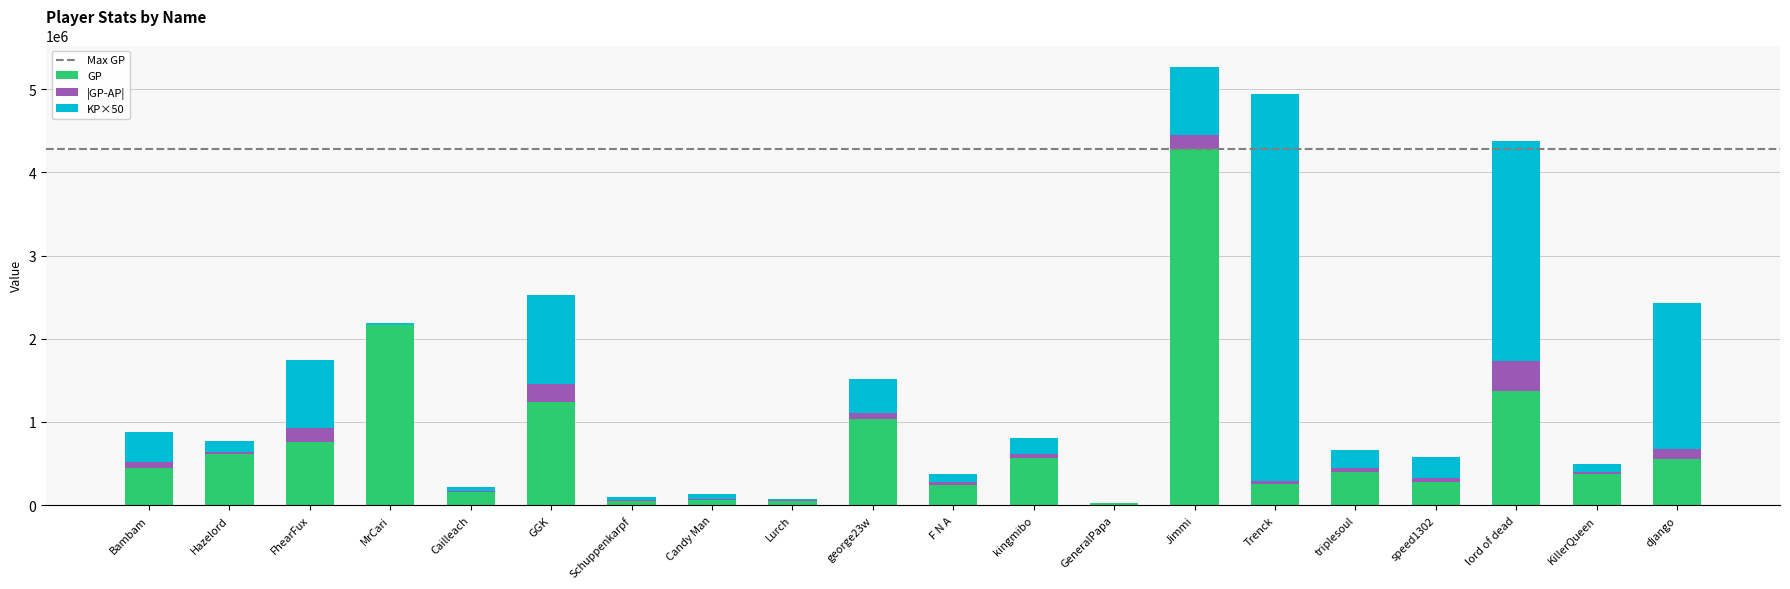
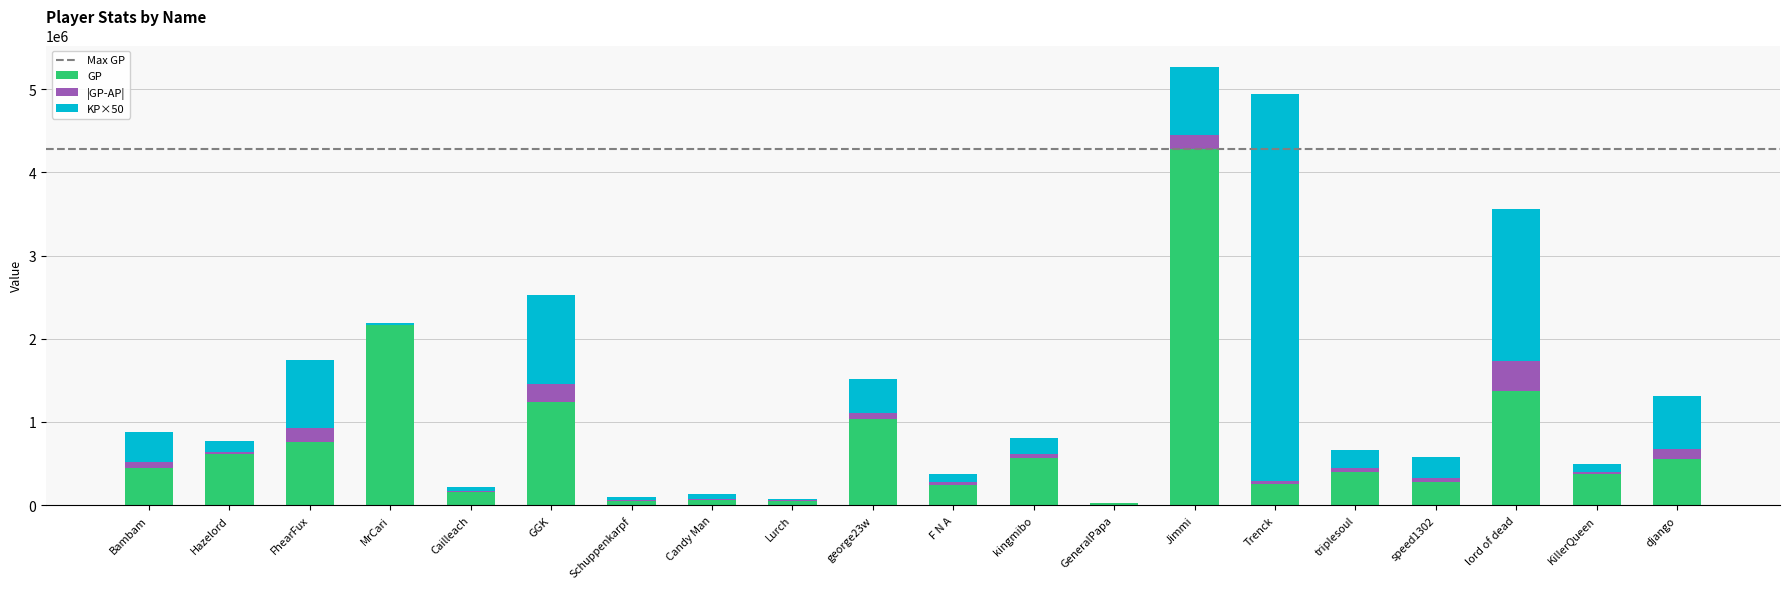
  {
    "GP": {
      "Bambam": 400000,
      "Hazelord": 600000,
      "FhearFux": 800000,
      "MrCari": 2200000,
      "Cailleach": 200000,
      "GGK": 1200000,
      "Schuppenkarpf": 100000,
      "Candy Man": 100000,
      "Lurch": 100000,
      "george23w": 1000000,
      "F N A": 200000,
      "kingmibo": 600000,
      "Jimmi": 4300000,
      "Trenck": 300000,
      "triplesoul": 400000,
      "speed1302": 300000,
      "lord of dead": 1400000,
      "KillerQueen": 400000,
      "django": 600000
    },
    "|GP-AP|": {
      "Bambam": 100000,
      "FhearFux": 200000,
      "GGK": 200000,
      "george23w": 100000,
      "F N A": 0,
      "kingmibo": 0,
      "Jimmi": 200000,
      "Trenck": 0,
      "triplesoul": 0,
      "speed1302": 0,
      "lord of dead": 400000,
      "django": 100000
    },
    "KP×50": {
      "Bambam": 400000,
      "Hazelord": 100000,
      "FhearFux": 800000,
      "Cailleach": 100000,
      "GGK": 1100000,
      "Schuppenkarpf": 0,
      "Candy Man": 100000,
      "george23w": 400000,
      "F N A": 100000,
      "kingmibo": 200000,
      "Jimmi": 800000,
      "Trenck": 4600000,
      "triplesoul": 200000,
      "speed1302": 200000,
-     "lord of dead": 2600000,
+     "lord of dead": 1800000,
      "KillerQueen": 100000,
-     "django": 1800000
+     "django": 600000
    }
  }
